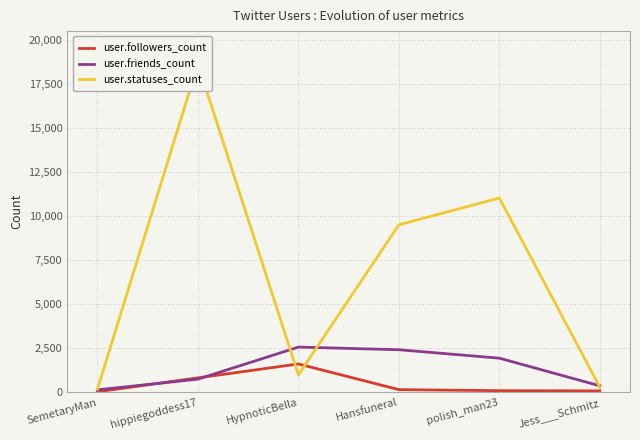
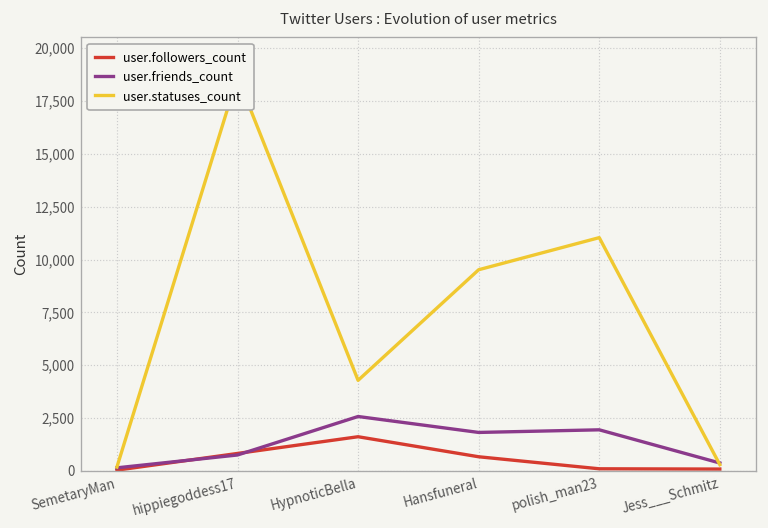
  {
    "user.followers_count": {
      "HypnoticBella": "1,600",
-     "Hansfuneral": "200",
+     "Hansfuneral": "700",
      "polish_man23": "100",
      "Jess___Schmitz": "100"
    },
    "user.friends_count": {
      "HypnoticBella": "2,600",
-     "Hansfuneral": "2,400",
+     "Hansfuneral": "1,800",
      "polish_man23": "1,900"
    },
    "user.statuses_count": {
-     "HypnoticBella": "1,000",
+     "HypnoticBella": "4,300",
      "Hansfuneral": "9,500",
      "polish_man23": "11,000"
    }
  }
